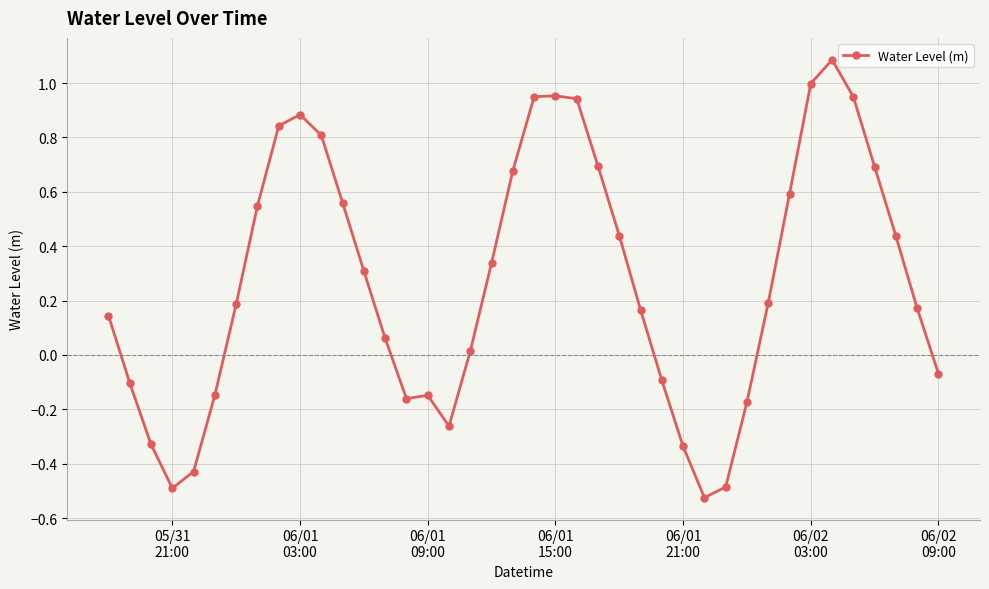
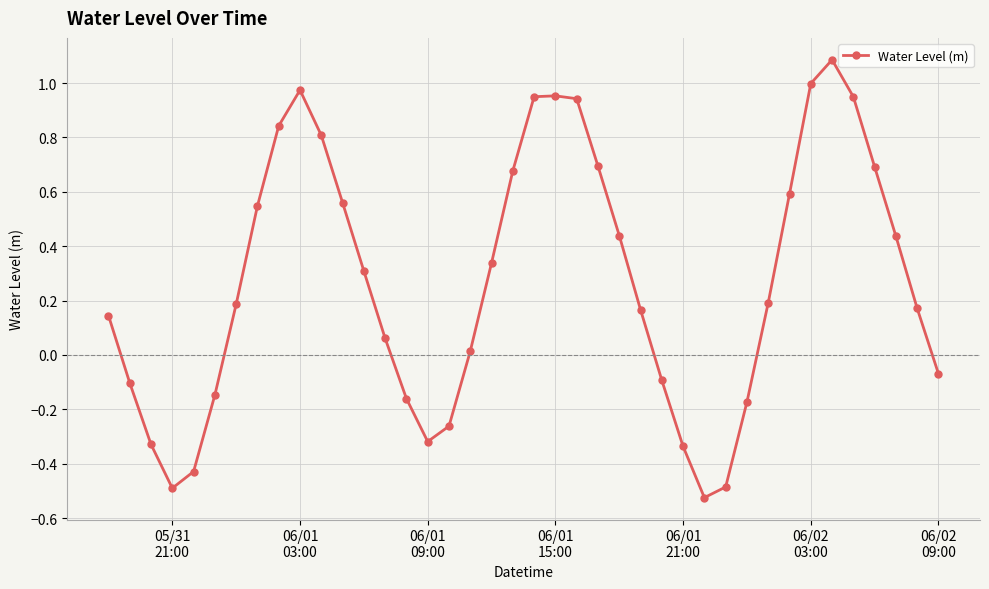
  {
    "05/31 21:00": -0.49,
-   "06/01 03:00": 0.88,
-   "06/01 09:00": -0.15,
+   "06/01 03:00": 0.97,
+   "06/01 09:00": -0.32,
    "06/01 15:00": 0.95,
    "06/01 21:00": -0.34,
    "06/02 03:00": 1.00,
    "06/02 09:00": -0.07
  }
